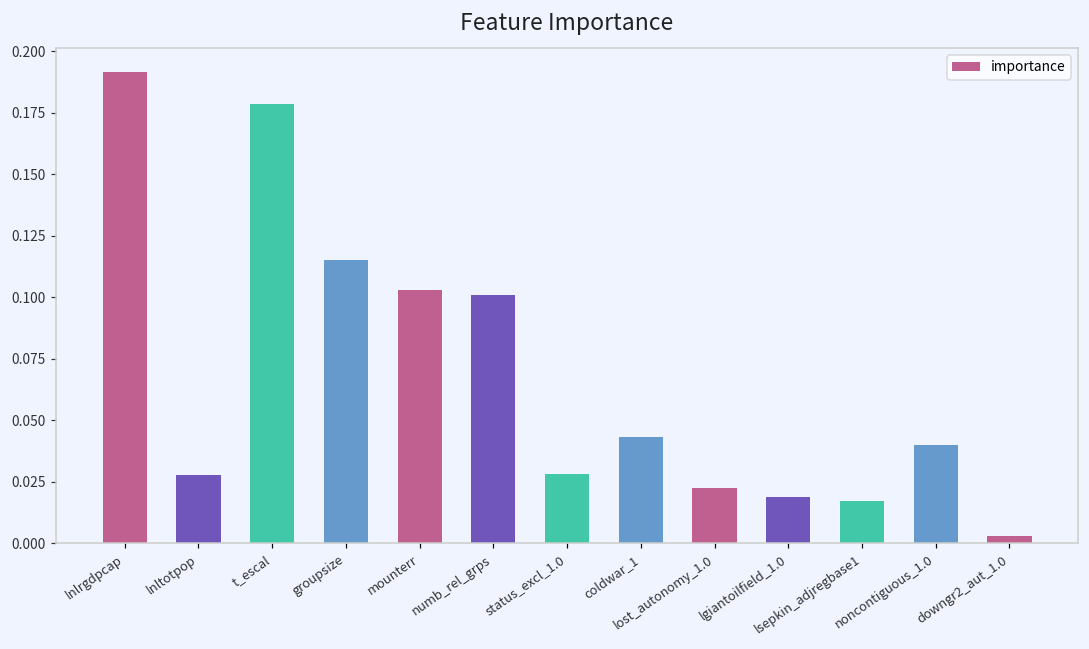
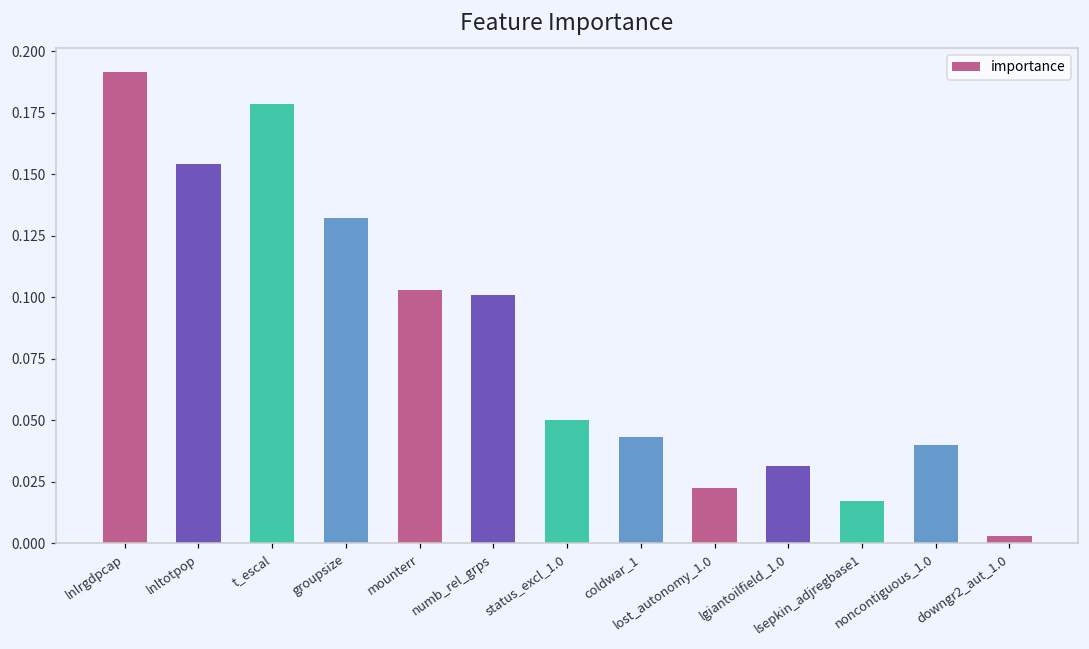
  {
    "lnlrgdpcap": 0.192,
-   "lnltotpop": 0.028,
+   "lnltotpop": 0.154,
    "t_escal": 0.178,
-   "groupsize": 0.115,
+   "groupsize": 0.132,
    "mounterr": 0.103,
    "numb_rel_grps": 0.101,
-   "status_excl_1.0": 0.028,
+   "status_excl_1.0": 0.050,
    "coldwar_1": 0.043,
    "lost_autonomy_1.0": 0.022,
-   "lgiantoilfield_1.0": 0.019,
+   "lgiantoilfield_1.0": 0.031,
    "lsepkin_adjregbase1": 0.017,
    "noncontiguous_1.0": 0.040,
    "downgr2_aut_1.0": 0.003
  }
